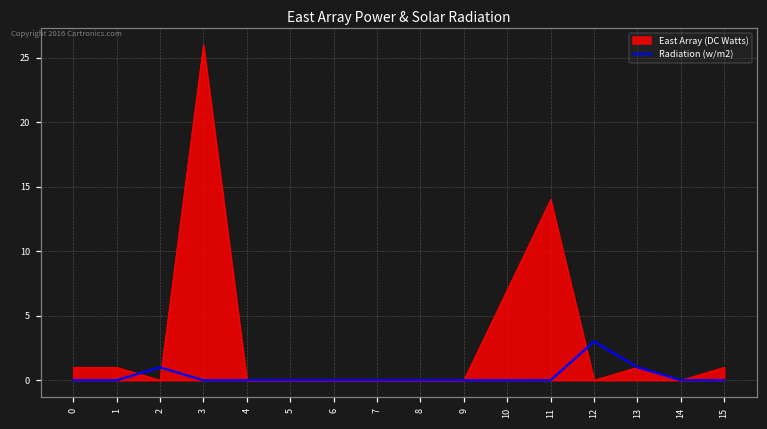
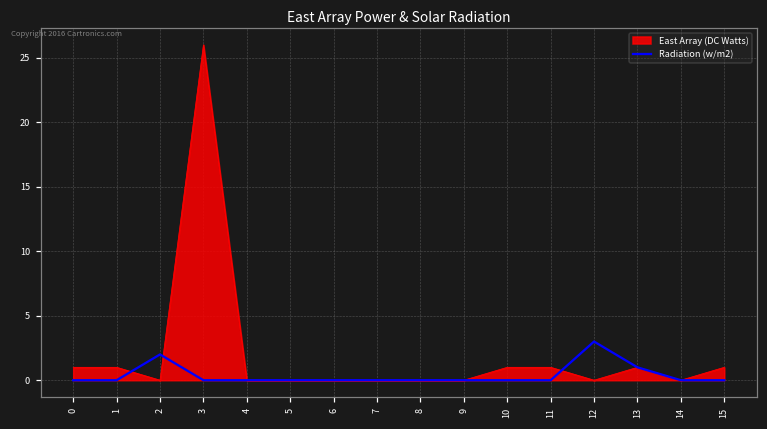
  {
    "East Array (DC Watts)": {
      "0": 1,
      "1": 1,
      "2": 0,
      "3": 26,
-     "10": 7,
-     "11": 14,
+     "10": 1,
+     "11": 1,
      "12": 0,
      "15": 1
    },
    "Radiation (w/m2)": {
      "0": 0,
      "1": 0,
-     "2": 1,
+     "2": 2,
      "3": 0,
      "10": 0,
      "11": 0,
      "12": 3,
      "15": 0
    }
  }
